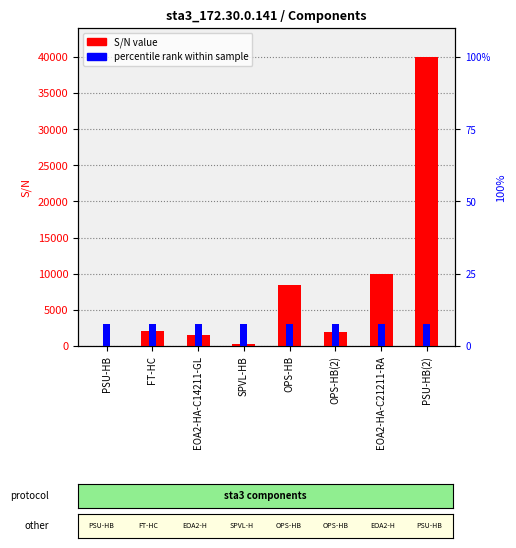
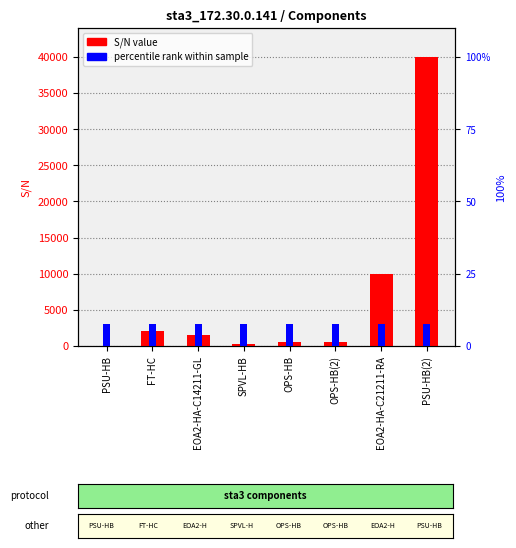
  {
    "S/N value": {
      "FT-HC": 2000,
      "EOA2-HA-C14211-GL": 2000,
-     "OPS-HB": 8000,
-     "OPS-HB(2)": 2000,
+     "OPS-HB": 1000,
+     "OPS-HB(2)": 1000,
      "EOA2-HA-C21211-RA": 10000,
      "PSU-HB(2)": 40000
    }
  }
